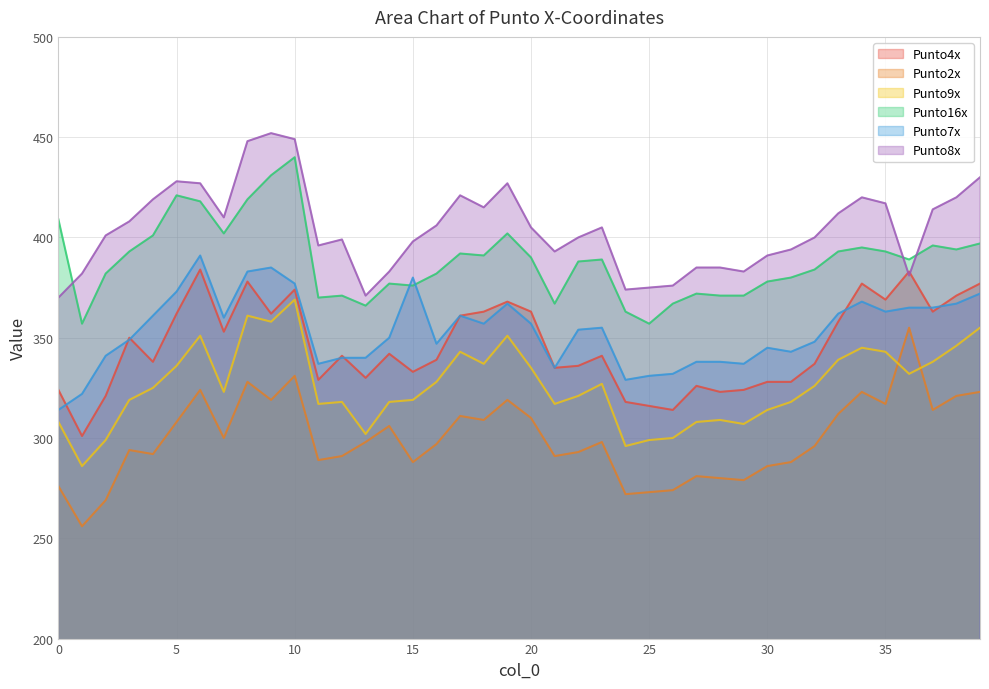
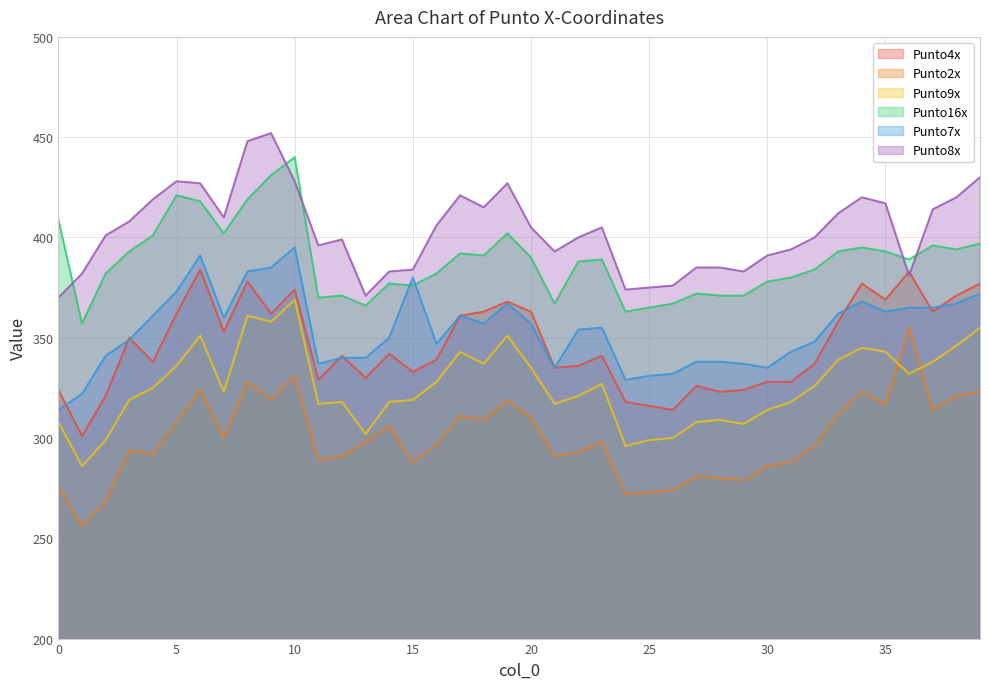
  {
    "Punto16x": {
      "0": 409,
      "5": 421,
      "10": 440,
      "15": 376,
      "20": 390,
-     "25": 357,
+     "25": 365,
      "30": 378,
      "35": 393
    },
    "Punto7x": {
      "0": 314,
      "5": 373,
-     "10": 377,
+     "10": 395,
      "15": 380,
      "20": 357,
      "25": 331,
-     "30": 345,
+     "30": 335,
      "35": 363
    },
    "Punto8x": {
      "0": 370,
      "5": 428,
-     "10": 449,
-     "15": 398,
+     "10": 428,
+     "15": 384,
      "20": 405,
      "25": 375,
      "30": 391,
      "35": 417
    }
  }
